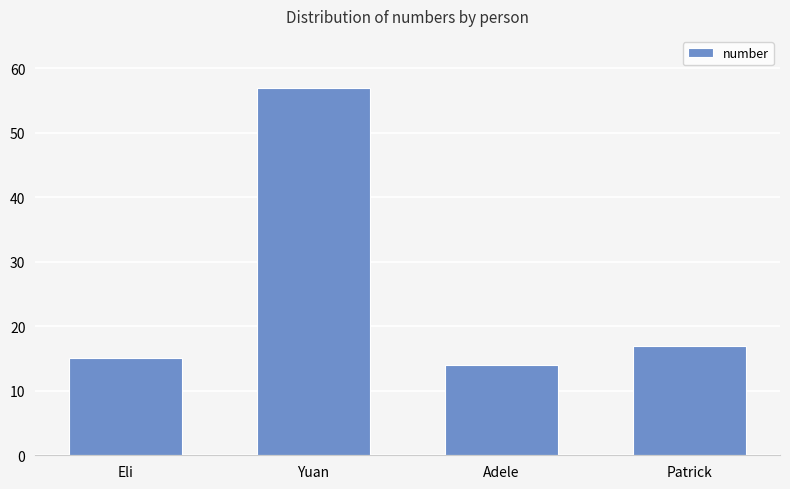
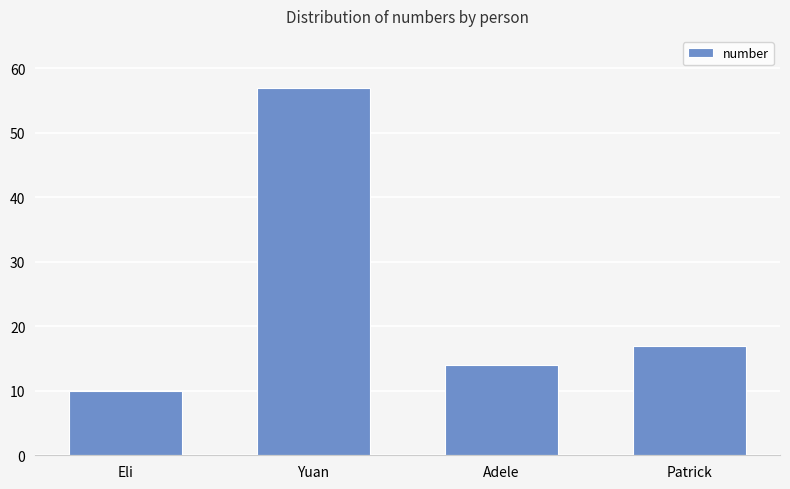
  {
-   "Eli": 15,
+   "Eli": 10,
    "Yuan": 57,
    "Adele": 14,
    "Patrick": 17
  }
